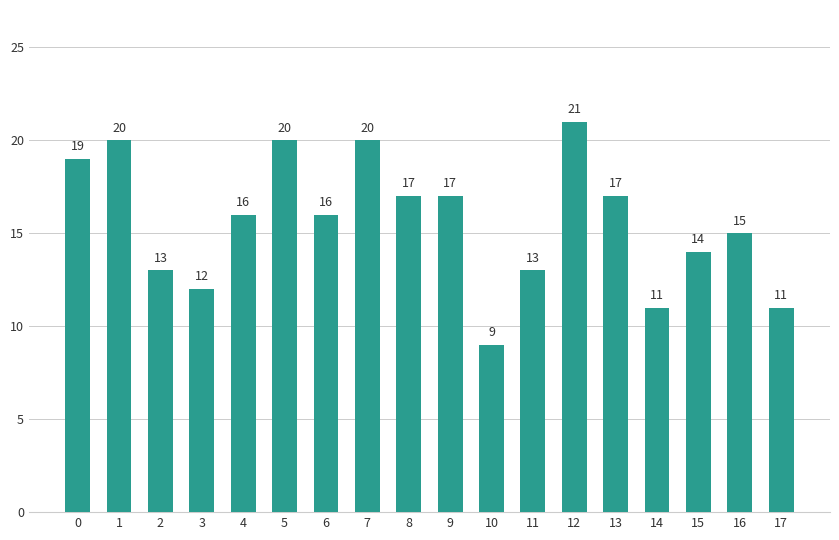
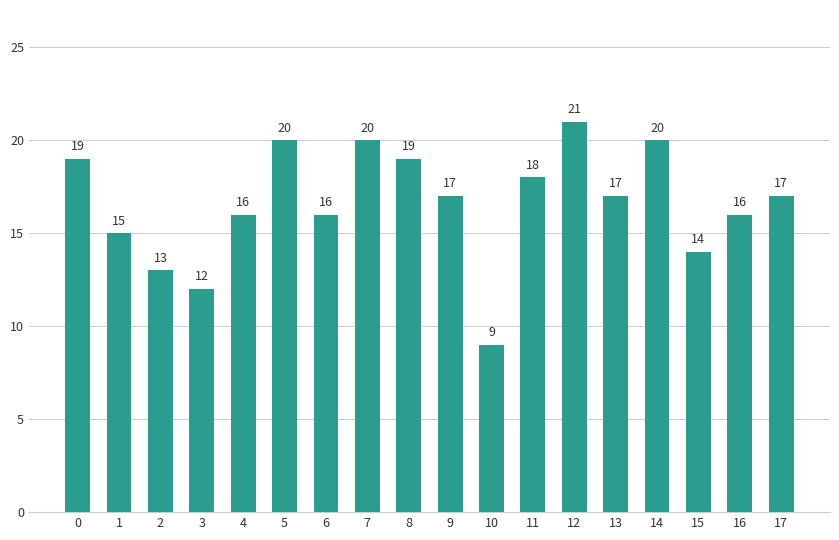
  {
    "0": 19,
-   "1": 20,
+   "1": 15,
    "2": 13,
    "3": 12,
    "4": 16,
    "5": 20,
    "6": 16,
    "7": 20,
-   "8": 17,
+   "8": 19,
    "9": 17,
    "10": 9,
-   "11": 13,
+   "11": 18,
    "12": 21,
    "13": 17,
-   "14": 11,
+   "14": 20,
    "15": 14,
-   "16": 15,
-   "17": 11
+   "16": 16,
+   "17": 17
  }
